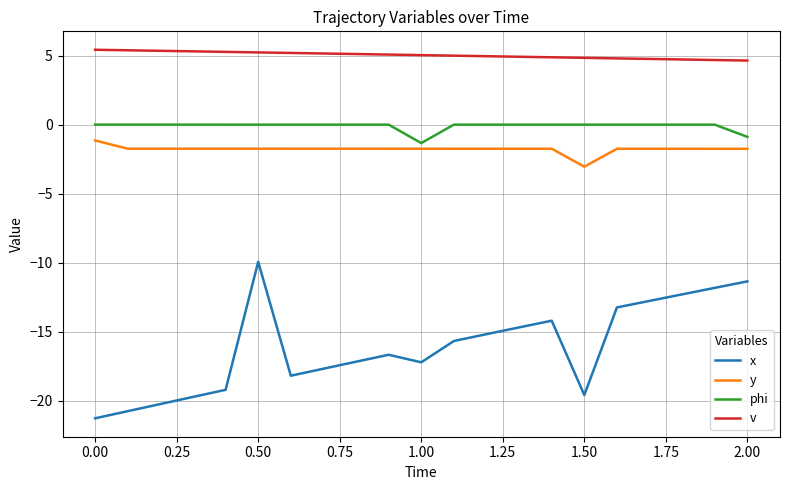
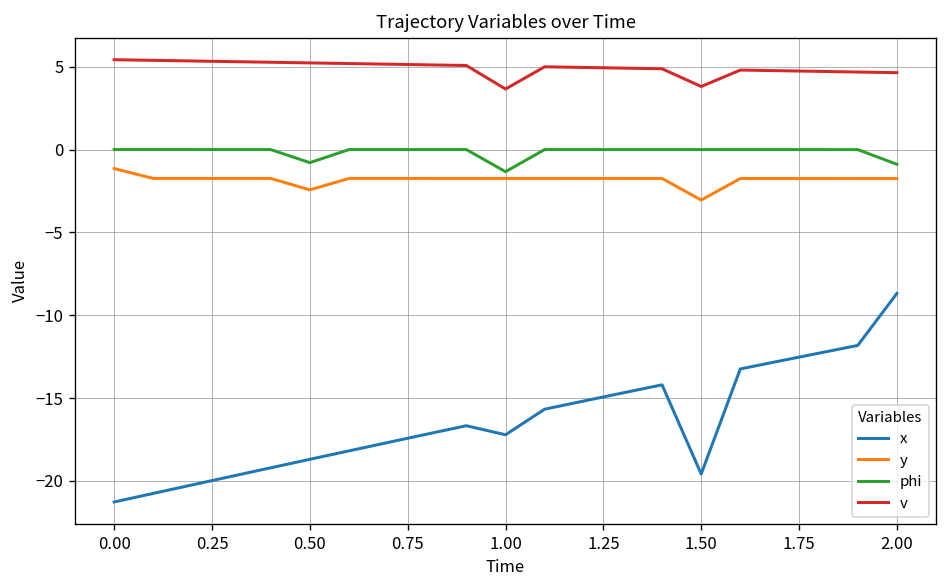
  {
    "x": {
      "0.00": -21.3,
-     "0.50": -9.9,
+     "0.50": -18.7,
      "1.00": -17.2,
      "1.50": -19.6,
-     "2.00": -11.4
+     "2.00": -8.7
    },
    "y": {
      "0.00": -1.1,
-     "0.50": -1.7,
+     "0.50": -2.4,
      "1.00": -1.7,
      "1.50": -3.0,
      "2.00": -1.8
    },
    "phi": {
      "0.00": 0.0,
-     "0.50": 0.0,
+     "0.50": -0.8,
      "1.00": -1.3,
      "1.50": 0.0,
      "2.00": -0.9
    },
    "v": {
      "0.00": 5.4,
      "0.50": 5.2,
-     "1.00": 5.0,
-     "1.50": 4.8,
+     "1.00": 3.7,
+     "1.50": 3.8,
      "2.00": 4.6
    }
  }
